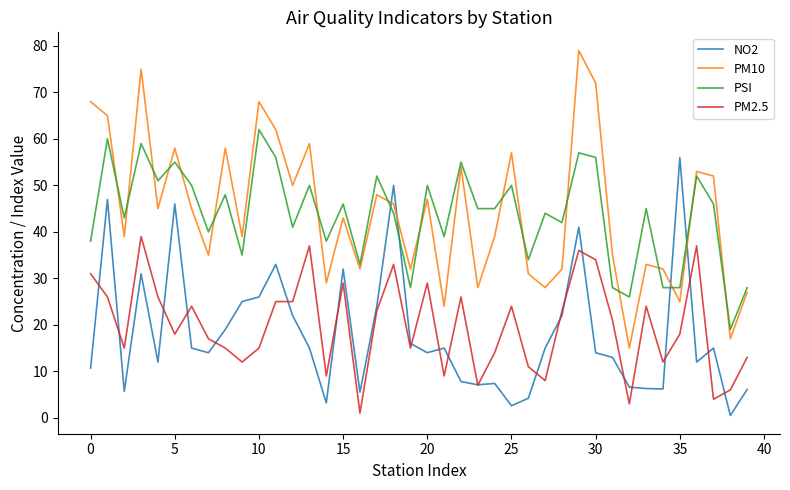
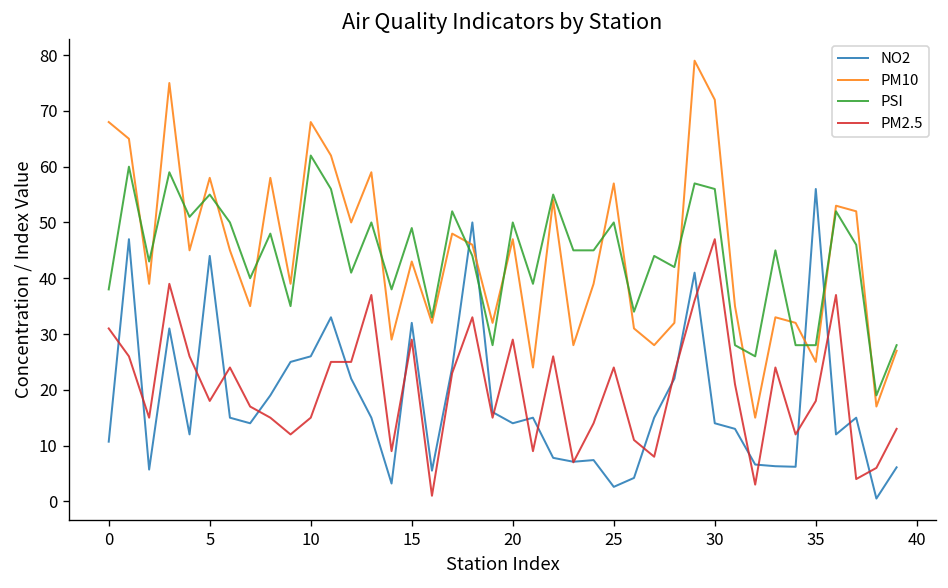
  {
    "NO2": {
      "0": 11,
-     "5": 46,
+     "5": 44,
      "10": 26,
      "15": 32,
      "20": 14,
      "25": 3,
      "30": 14,
      "35": 56
    },
    "PM10": {
      "0": 68,
      "5": 58,
      "10": 68,
      "15": 43,
      "20": 47,
      "25": 57,
      "30": 72,
      "35": 25
    },
    "PSI": {
      "0": 38,
      "5": 55,
      "10": 62,
-     "15": 46,
+     "15": 49,
      "20": 50,
      "25": 50,
      "30": 56,
      "35": 28
    },
    "PM2.5": {
      "0": 31,
      "5": 18,
      "10": 15,
      "15": 29,
      "20": 29,
      "25": 24,
-     "30": 34,
+     "30": 47,
      "35": 18
    }
  }
